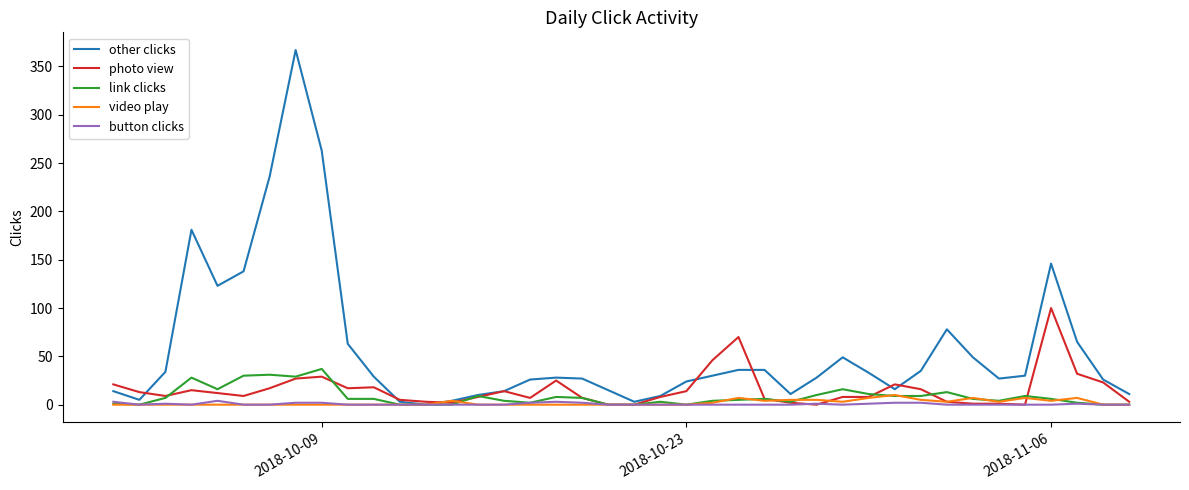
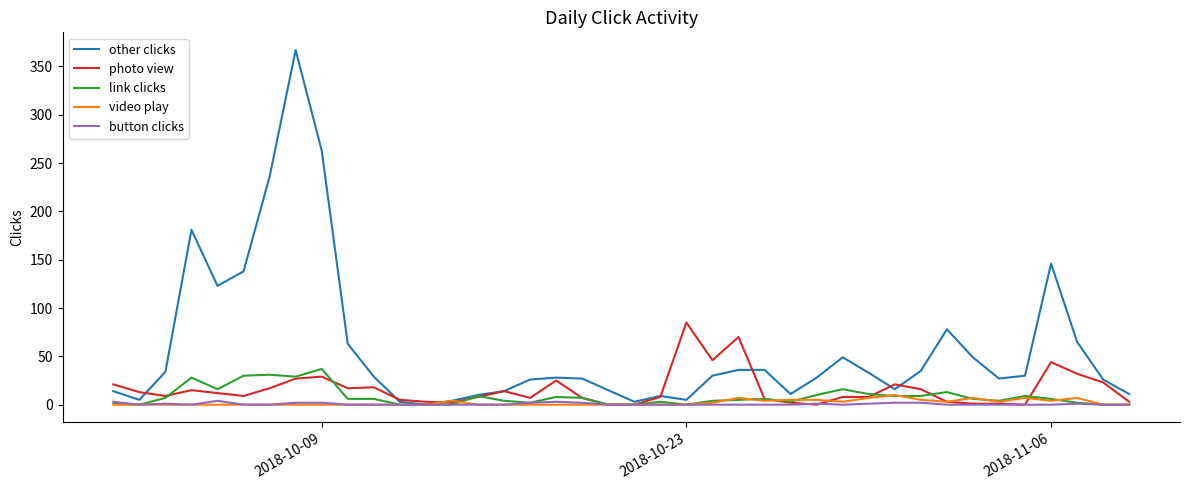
  {
    "other clicks": {
      "2018-10-09": 260,
-     "2018-10-23": 20,
+     "2018-10-23": 10,
      "2018-11-06": 150
    },
    "photo view": {
      "2018-10-09": 30,
-     "2018-10-23": 10,
-     "2018-11-06": 100
+     "2018-10-23": 90,
+     "2018-11-06": 40
    },
    "link clicks": {
      "2018-10-09": 40
    },
    "button clicks": {
      "2018-11-06": 0
    }
  }
